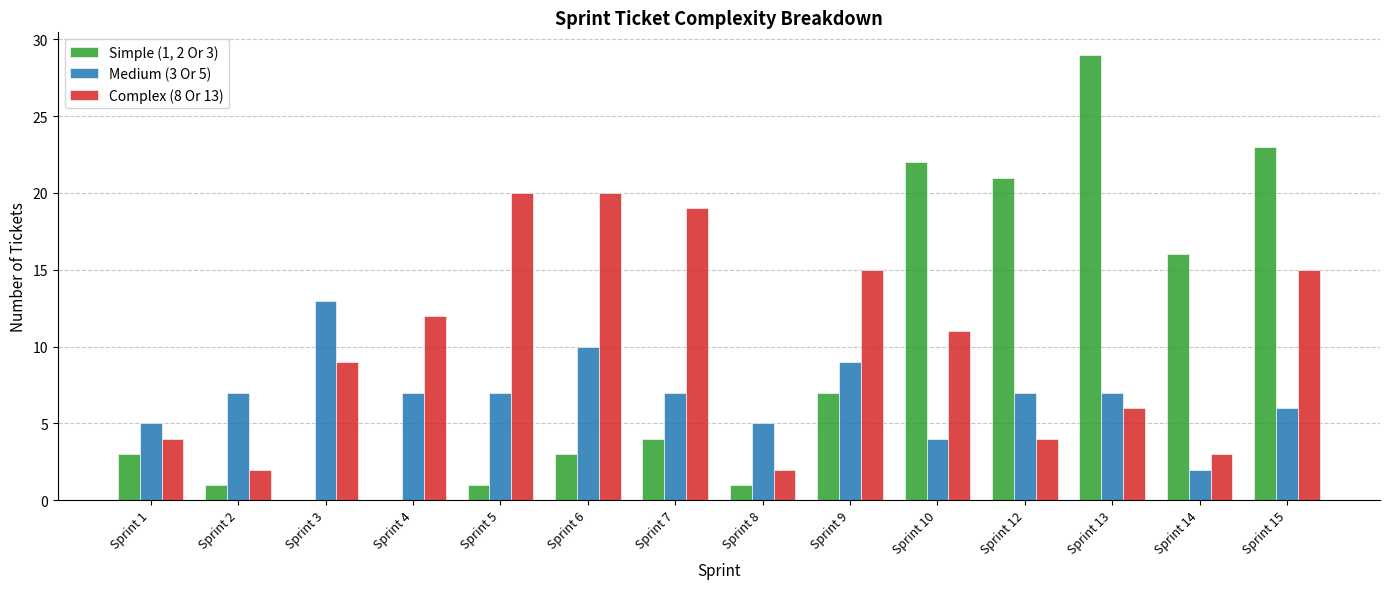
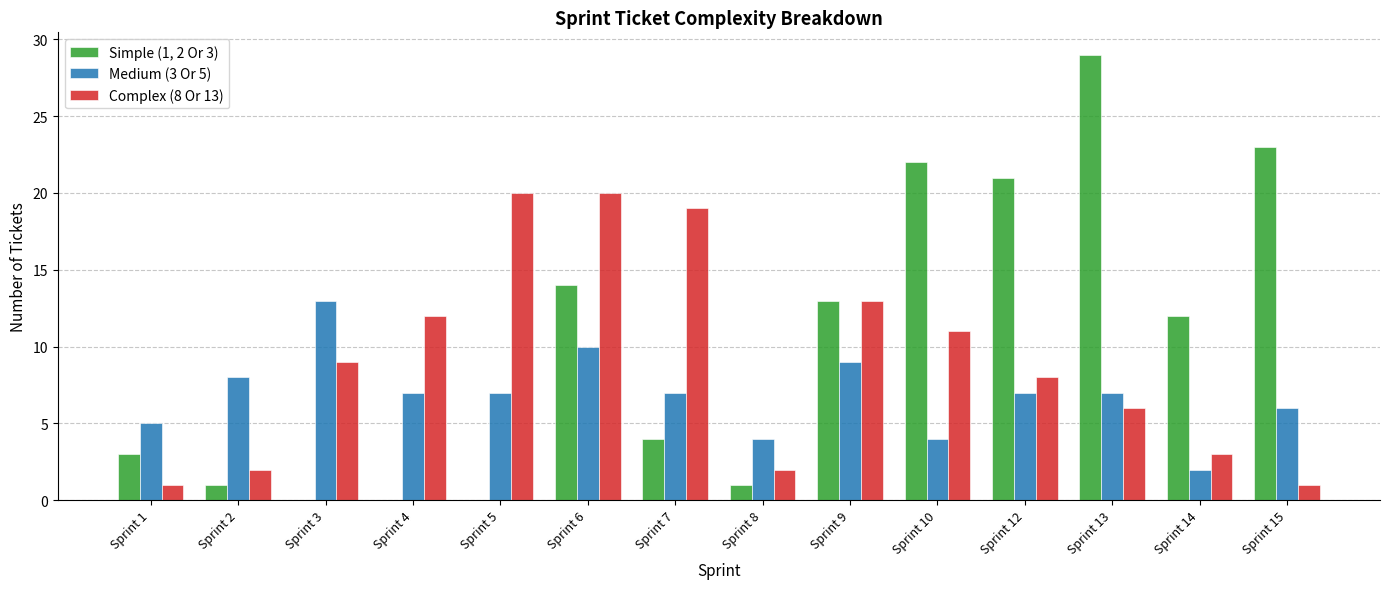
  {
    "Simple (1, 2 Or 3)": {
      "Sprint 1": 3,
      "Sprint 2": 1,
      "Sprint 3": 0,
      "Sprint 4": 0,
-     "Sprint 5": 1,
-     "Sprint 6": 3,
+     "Sprint 5": 0,
+     "Sprint 6": 14,
      "Sprint 7": 4,
      "Sprint 8": 1,
-     "Sprint 9": 7,
+     "Sprint 9": 13,
      "Sprint 10": 22,
      "Sprint 12": 21,
      "Sprint 13": 29,
-     "Sprint 14": 16,
+     "Sprint 14": 12,
      "Sprint 15": 23
    },
    "Medium (3 Or 5)": {
      "Sprint 1": 5,
-     "Sprint 2": 7,
+     "Sprint 2": 8,
      "Sprint 3": 13,
      "Sprint 4": 7,
      "Sprint 5": 7,
      "Sprint 6": 10,
      "Sprint 7": 7,
-     "Sprint 8": 5,
+     "Sprint 8": 4,
      "Sprint 9": 9,
      "Sprint 10": 4,
      "Sprint 12": 7,
      "Sprint 13": 7,
      "Sprint 14": 2,
      "Sprint 15": 6
    },
    "Complex (8 Or 13)": {
-     "Sprint 1": 4,
+     "Sprint 1": 1,
      "Sprint 2": 2,
      "Sprint 3": 9,
      "Sprint 4": 12,
      "Sprint 5": 20,
      "Sprint 6": 20,
      "Sprint 7": 19,
      "Sprint 8": 2,
-     "Sprint 9": 15,
+     "Sprint 9": 13,
      "Sprint 10": 11,
-     "Sprint 12": 4,
+     "Sprint 12": 8,
      "Sprint 13": 6,
      "Sprint 14": 3,
-     "Sprint 15": 15
+     "Sprint 15": 1
    }
  }
